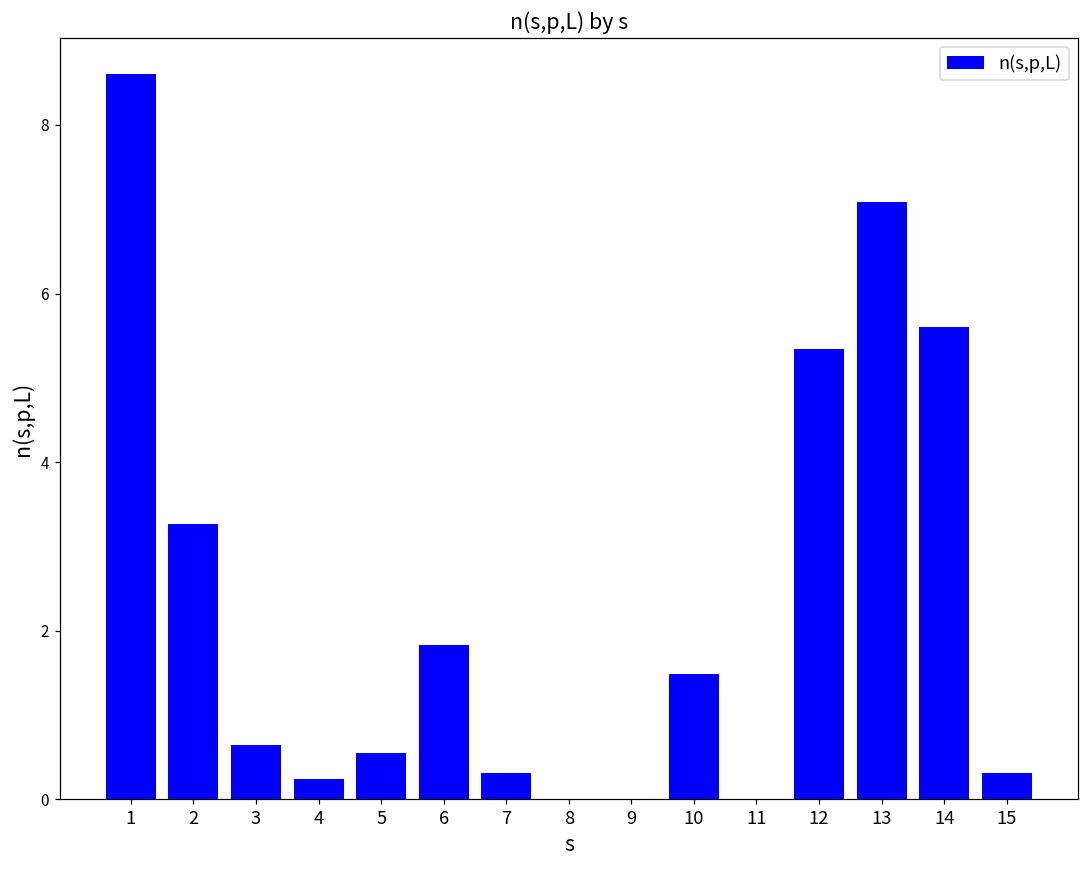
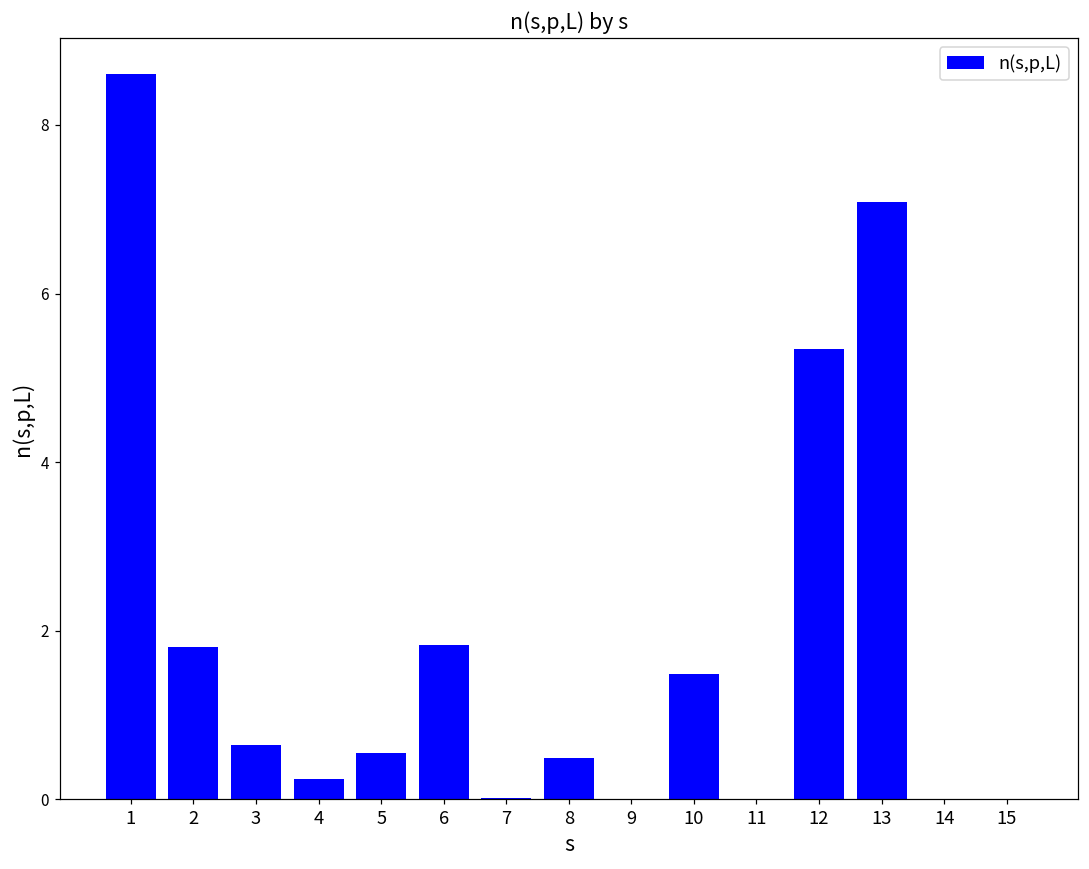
  {
    "1": 8.6,
-   "2": 3.3,
+   "2": 1.8,
    "3": 0.6,
    "4": 0.2,
    "5": 0.6,
    "6": 1.8,
-   "7": 0.3,
-   "8": 0.0,
+   "7": 0.0,
+   "8": 0.5,
    "10": 1.5,
    "12": 5.3,
    "13": 7.1,
-   "14": 5.6,
-   "15": 0.3
+   "14": 0.0,
+   "15": 0.0
  }
